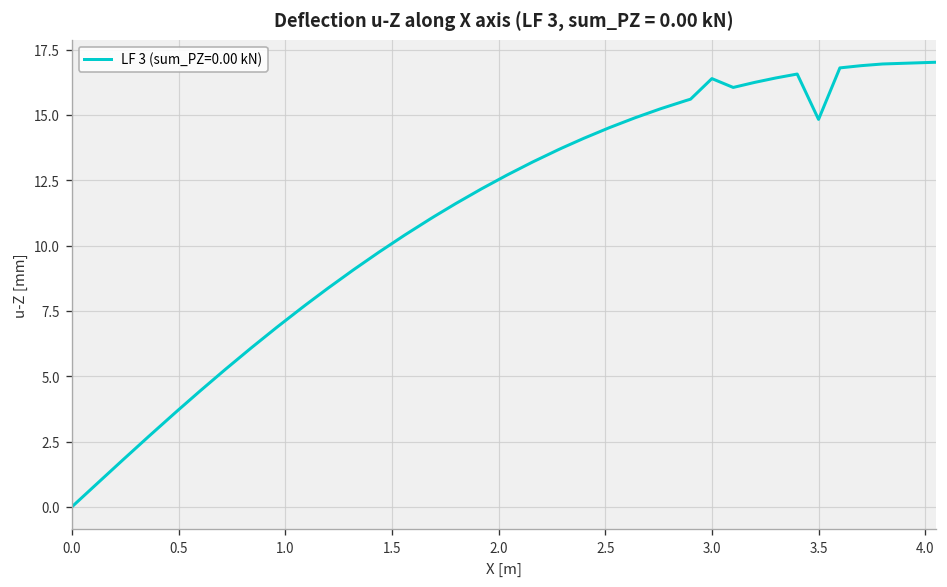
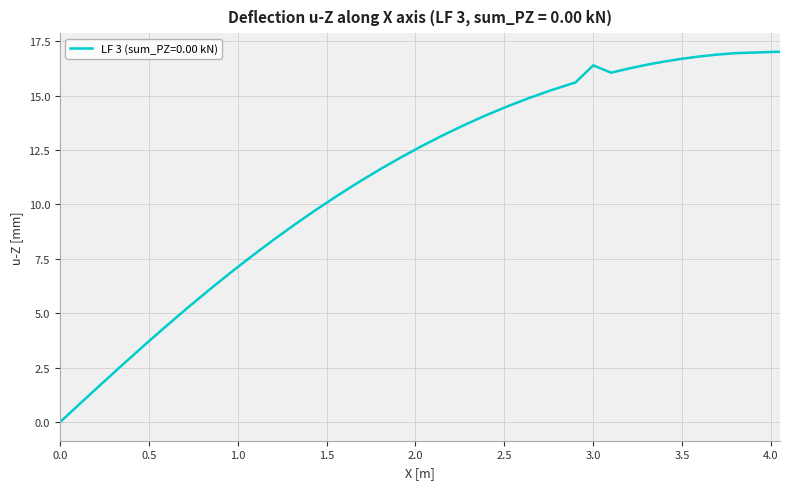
  {
    "0.0": 0.0,
    "0.5": 3.7,
    "3.0": 16.4,
-   "3.5": 14.8
+   "3.5": 16.7
  }
